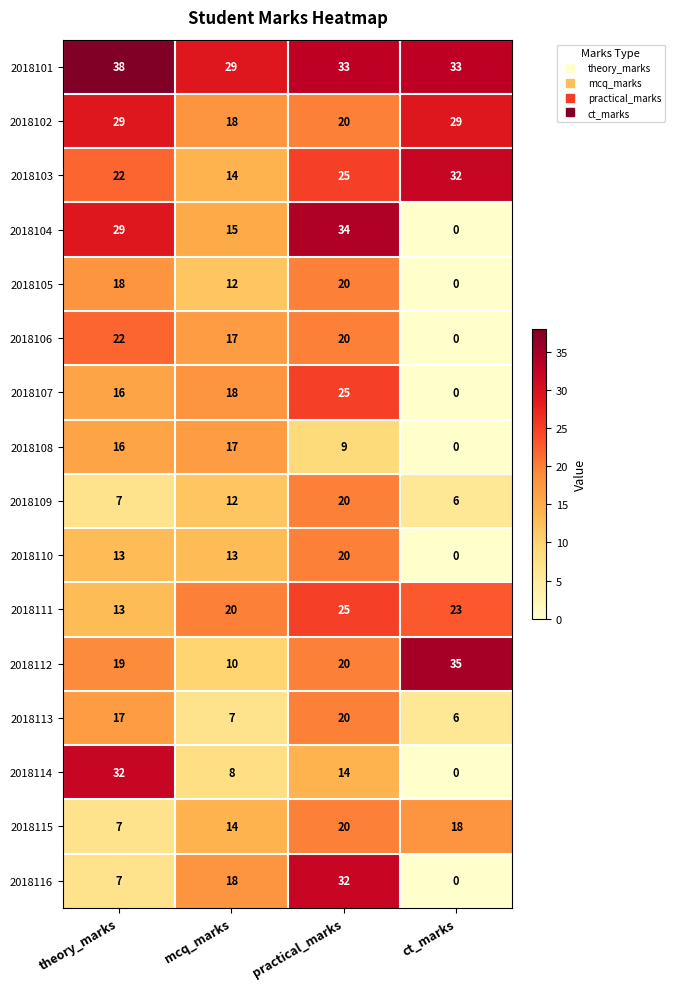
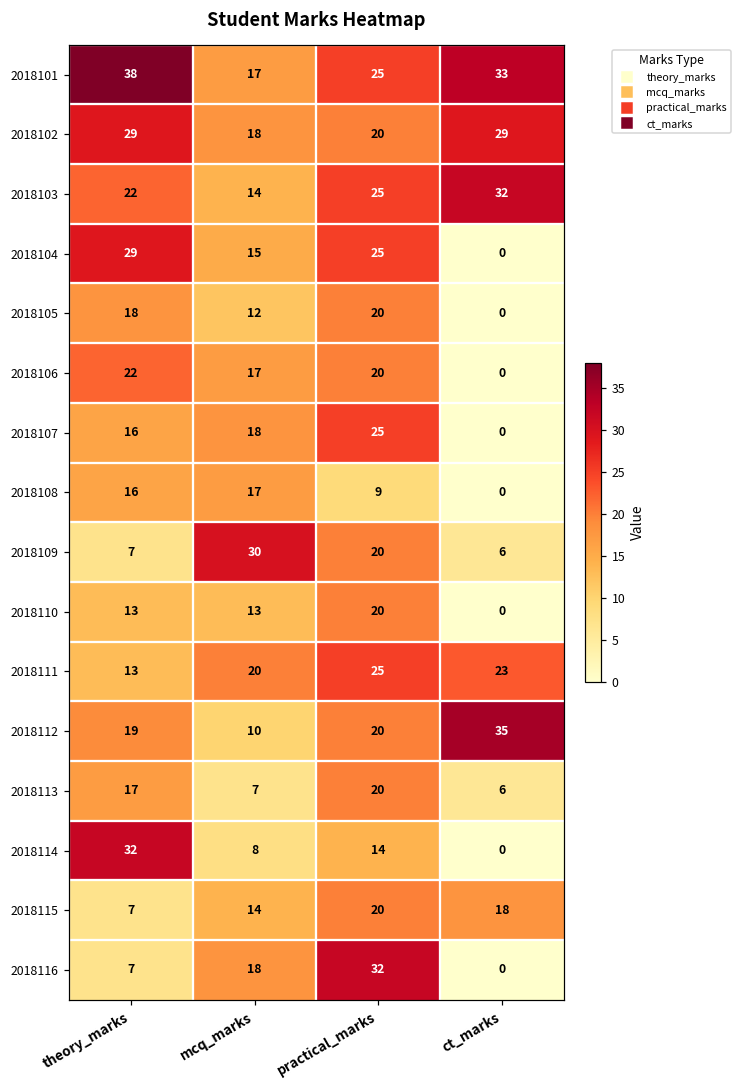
  {
    "2018101": {
      "theory_marks": 38,
-     "mcq_marks": 29,
-     "practical_marks": 33,
+     "mcq_marks": 17,
+     "practical_marks": 25,
      "ct_marks": 33
    },
    "2018102": {
      "theory_marks": 29,
      "mcq_marks": 18,
      "practical_marks": 20,
      "ct_marks": 29
    },
    "2018103": {
      "theory_marks": 22,
      "mcq_marks": 14,
      "practical_marks": 25,
      "ct_marks": 32
    },
    "2018104": {
      "theory_marks": 29,
      "mcq_marks": 15,
-     "practical_marks": 34,
+     "practical_marks": 25,
      "ct_marks": 0
    },
    "2018105": {
      "theory_marks": 18,
      "mcq_marks": 12,
      "practical_marks": 20,
      "ct_marks": 0
    },
    "2018106": {
      "theory_marks": 22,
      "mcq_marks": 17,
      "practical_marks": 20,
      "ct_marks": 0
    },
    "2018107": {
      "theory_marks": 16,
      "mcq_marks": 18,
      "practical_marks": 25,
      "ct_marks": 0
    },
    "2018108": {
      "theory_marks": 16,
      "mcq_marks": 17,
      "practical_marks": 9,
      "ct_marks": 0
    },
    "2018109": {
      "theory_marks": 7,
-     "mcq_marks": 12,
+     "mcq_marks": 30,
      "practical_marks": 20,
      "ct_marks": 6
    },
    "2018110": {
      "theory_marks": 13,
      "mcq_marks": 13,
      "practical_marks": 20,
      "ct_marks": 0
    },
    "2018111": {
      "theory_marks": 13,
      "mcq_marks": 20,
      "practical_marks": 25,
      "ct_marks": 23
    },
    "2018112": {
      "theory_marks": 19,
      "mcq_marks": 10,
      "practical_marks": 20,
      "ct_marks": 35
    },
    "2018113": {
      "theory_marks": 17,
      "mcq_marks": 7,
      "practical_marks": 20,
      "ct_marks": 6
    },
    "2018114": {
      "theory_marks": 32,
      "mcq_marks": 8,
      "practical_marks": 14,
      "ct_marks": 0
    },
    "2018115": {
      "theory_marks": 7,
      "mcq_marks": 14,
      "practical_marks": 20,
      "ct_marks": 18
    },
    "2018116": {
      "theory_marks": 7,
      "mcq_marks": 18,
      "practical_marks": 32,
      "ct_marks": 0
    }
  }
